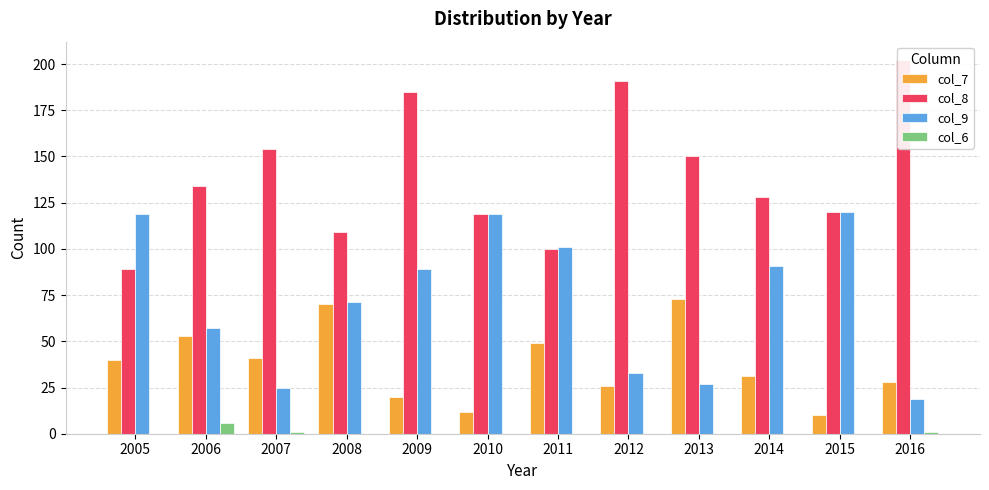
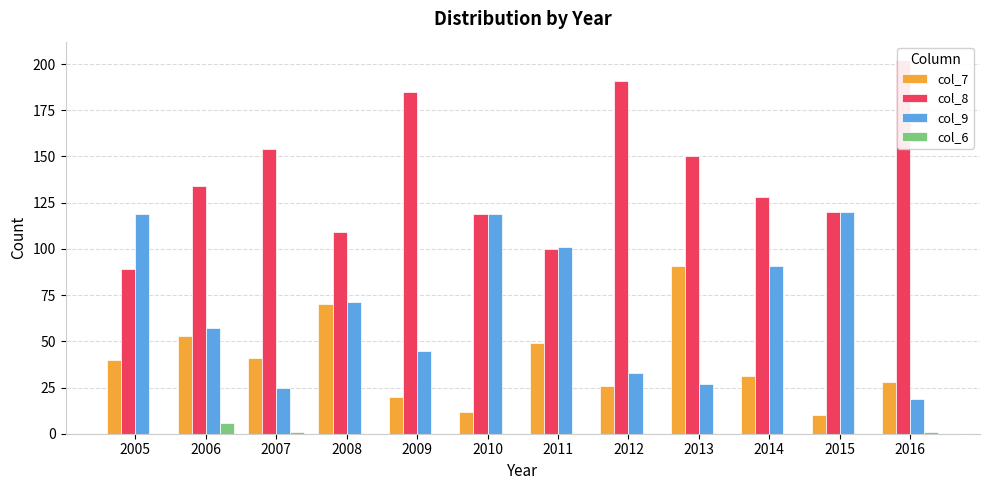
  {
    "col_7": {
      "2005": 40,
      "2006": 53,
      "2007": 41,
      "2008": 70,
      "2009": 20,
      "2010": 12,
      "2011": 49,
      "2012": 26,
-     "2013": 73,
+     "2013": 91,
      "2014": 31,
      "2015": 10,
      "2016": 28
    },
    "col_8": {
      "2005": 89,
      "2006": 134,
      "2007": 154,
      "2008": 109,
      "2009": 185,
      "2010": 119,
      "2011": 100,
      "2012": 191,
      "2013": 150,
      "2014": 128,
      "2015": 120
    },
    "col_9": {
      "2005": 119,
      "2006": 57,
      "2007": 25,
      "2008": 71,
-     "2009": 89,
+     "2009": 45,
      "2010": 119,
      "2011": 101,
      "2012": 33,
      "2013": 27,
      "2014": 91,
      "2015": 120,
      "2016": 19
    },
    "col_6": {
      "2005": 0,
      "2006": 6,
      "2008": 0,
      "2009": 0,
      "2010": 0,
      "2011": 0,
      "2012": 0,
      "2013": 0,
      "2014": 0,
      "2015": 0
    }
  }
